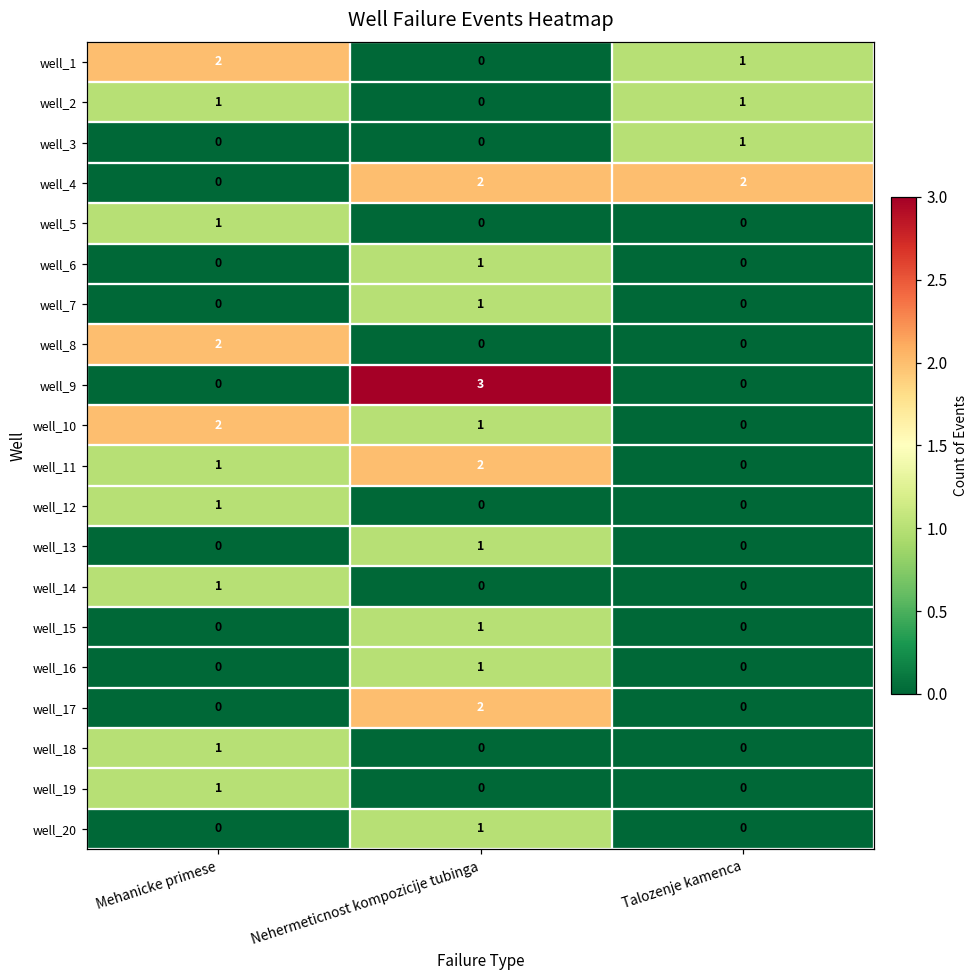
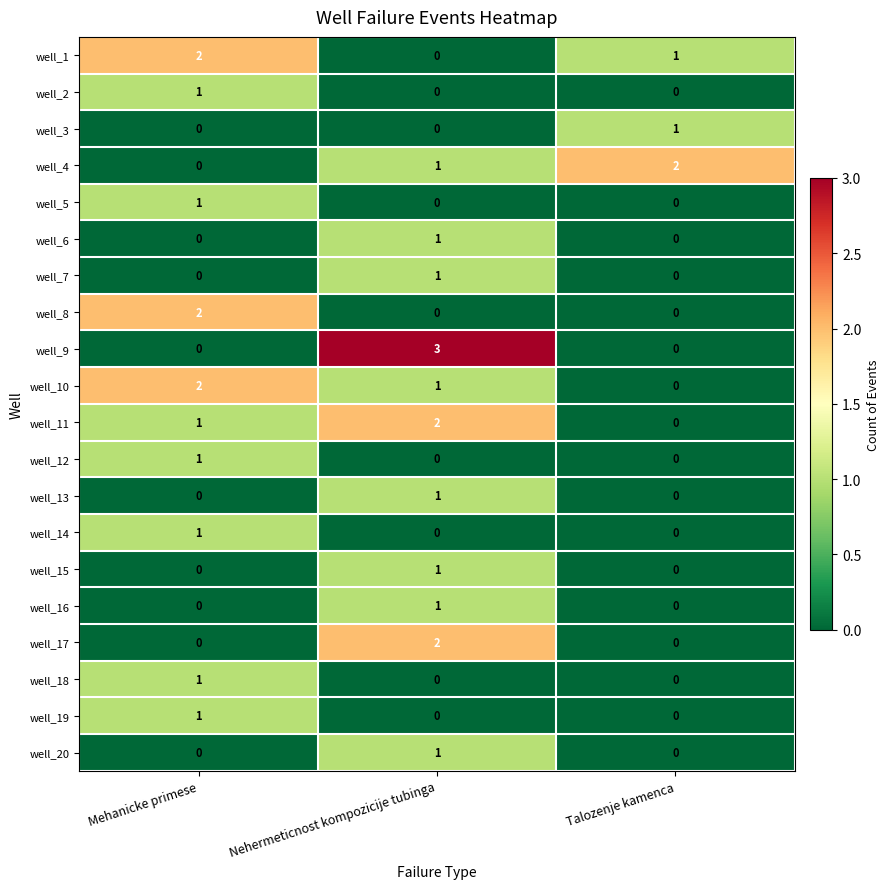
  {
    "well_1": {
      "Mehanicke primese": 2,
      "Nehermeticnost kompozicije tubinga": 0,
      "Talozenje kamenca": 1
    },
    "well_2": {
      "Mehanicke primese": 1,
      "Nehermeticnost kompozicije tubinga": 0,
-     "Talozenje kamenca": 1
+     "Talozenje kamenca": 0
    },
    "well_3": {
      "Mehanicke primese": 0,
      "Nehermeticnost kompozicije tubinga": 0,
      "Talozenje kamenca": 1
    },
    "well_4": {
      "Mehanicke primese": 0,
-     "Nehermeticnost kompozicije tubinga": 2,
+     "Nehermeticnost kompozicije tubinga": 1,
      "Talozenje kamenca": 2
    },
    "well_5": {
      "Mehanicke primese": 1,
      "Nehermeticnost kompozicije tubinga": 0,
      "Talozenje kamenca": 0
    },
    "well_6": {
      "Mehanicke primese": 0,
      "Nehermeticnost kompozicije tubinga": 1,
      "Talozenje kamenca": 0
    },
    "well_7": {
      "Mehanicke primese": 0,
      "Nehermeticnost kompozicije tubinga": 1,
      "Talozenje kamenca": 0
    },
    "well_8": {
      "Mehanicke primese": 2,
      "Nehermeticnost kompozicije tubinga": 0,
      "Talozenje kamenca": 0
    },
    "well_9": {
      "Mehanicke primese": 0,
      "Nehermeticnost kompozicije tubinga": 3,
      "Talozenje kamenca": 0
    },
    "well_10": {
      "Mehanicke primese": 2,
      "Nehermeticnost kompozicije tubinga": 1,
      "Talozenje kamenca": 0
    },
    "well_11": {
      "Mehanicke primese": 1,
      "Nehermeticnost kompozicije tubinga": 2,
      "Talozenje kamenca": 0
    },
    "well_12": {
      "Mehanicke primese": 1,
      "Nehermeticnost kompozicije tubinga": 0,
      "Talozenje kamenca": 0
    },
    "well_13": {
      "Mehanicke primese": 0,
      "Nehermeticnost kompozicije tubinga": 1,
      "Talozenje kamenca": 0
    },
    "well_14": {
      "Mehanicke primese": 1,
      "Nehermeticnost kompozicije tubinga": 0,
      "Talozenje kamenca": 0
    },
    "well_15": {
      "Mehanicke primese": 0,
      "Nehermeticnost kompozicije tubinga": 1,
      "Talozenje kamenca": 0
    },
    "well_16": {
      "Mehanicke primese": 0,
      "Nehermeticnost kompozicije tubinga": 1,
      "Talozenje kamenca": 0
    },
    "well_17": {
      "Mehanicke primese": 0,
      "Nehermeticnost kompozicije tubinga": 2,
      "Talozenje kamenca": 0
    },
    "well_18": {
      "Mehanicke primese": 1,
      "Nehermeticnost kompozicije tubinga": 0,
      "Talozenje kamenca": 0
    },
    "well_19": {
      "Mehanicke primese": 1,
      "Nehermeticnost kompozicije tubinga": 0,
      "Talozenje kamenca": 0
    },
    "well_20": {
      "Mehanicke primese": 0,
      "Nehermeticnost kompozicije tubinga": 1,
      "Talozenje kamenca": 0
    }
  }
